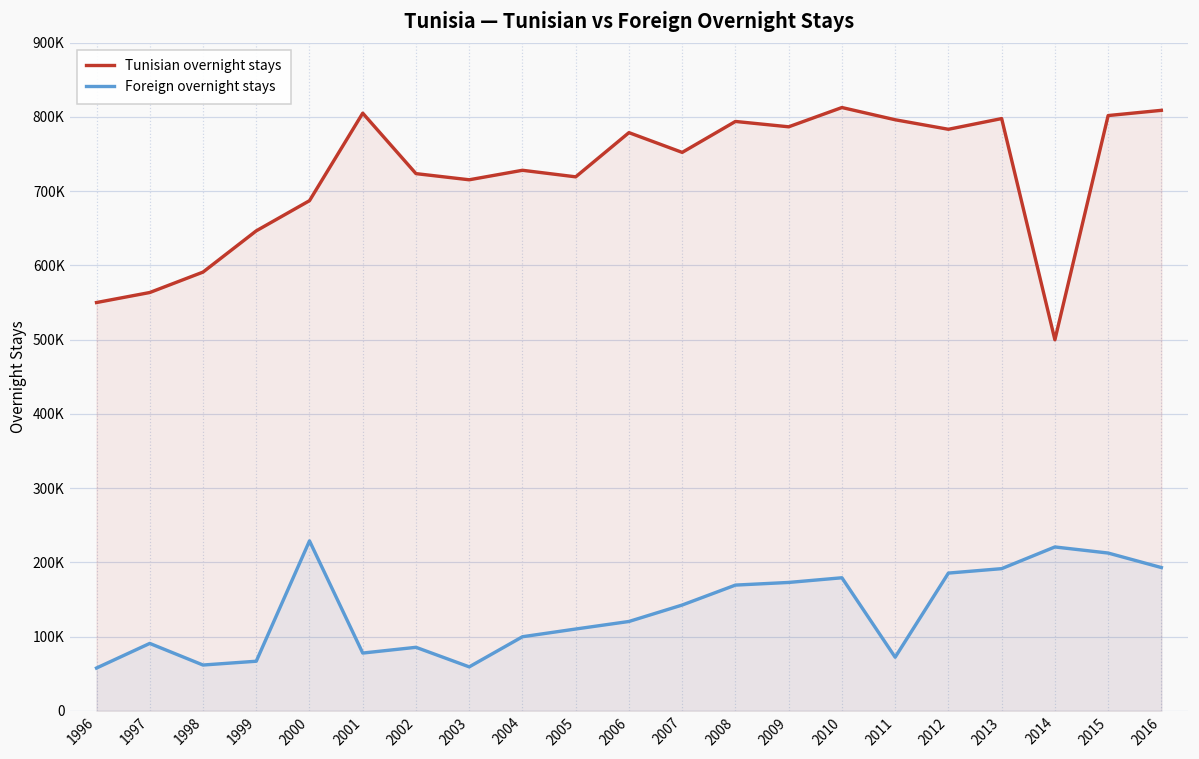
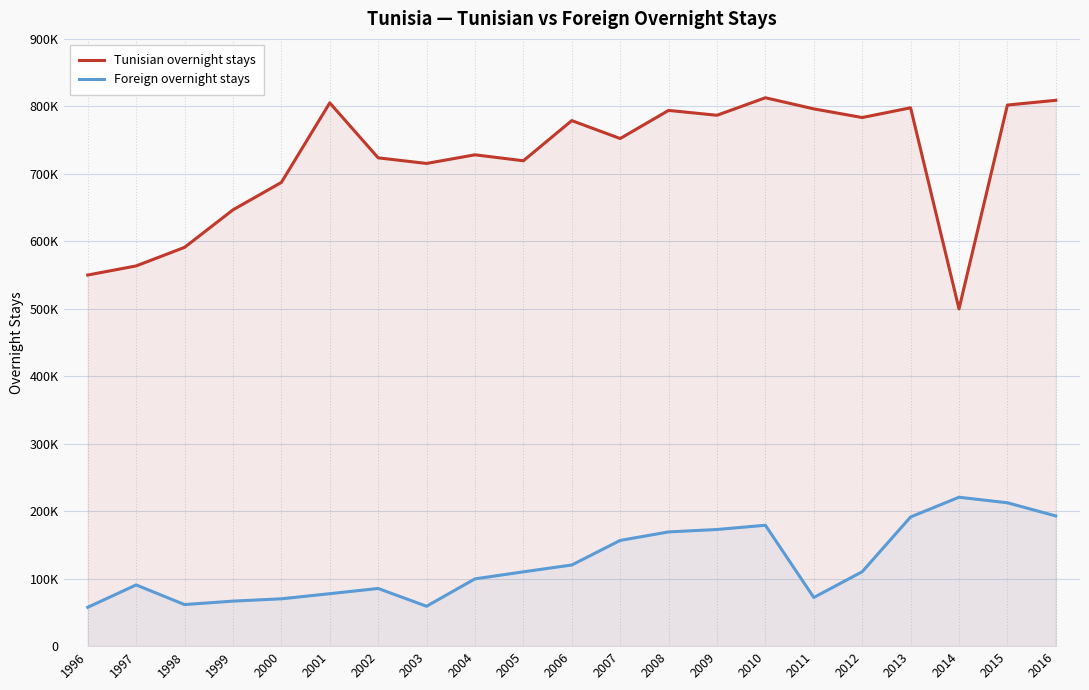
  {
    "Tunisian overnight stays": {
      "1996": 550000,
      "1997": 560000,
      "1998": 590000,
      "1999": 650000,
      "2000": 690000,
      "2001": 810000,
      "2002": 720000,
      "2003": 720000,
      "2004": 730000,
      "2005": 720000,
      "2006": 780000,
      "2007": 750000,
      "2008": 790000,
      "2009": 790000,
      "2010": 810000,
      "2011": 800000,
      "2012": 780000,
      "2013": 800000,
      "2014": 500000,
      "2015": 800000,
      "2016": 810000
    },
    "Foreign overnight stays": {
      "1996": 60000,
      "1997": 90000,
      "1998": 60000,
      "1999": 70000,
-     "2000": 230000,
+     "2000": 70000,
      "2001": 80000,
      "2002": 90000,
      "2003": 60000,
      "2004": 100000,
      "2005": 110000,
      "2006": 120000,
-     "2007": 140000,
+     "2007": 160000,
      "2008": 170000,
      "2009": 170000,
      "2010": 180000,
      "2011": 70000,
-     "2012": 190000,
+     "2012": 110000,
      "2013": 190000,
      "2014": 220000,
      "2015": 210000,
      "2016": 190000
    }
  }
